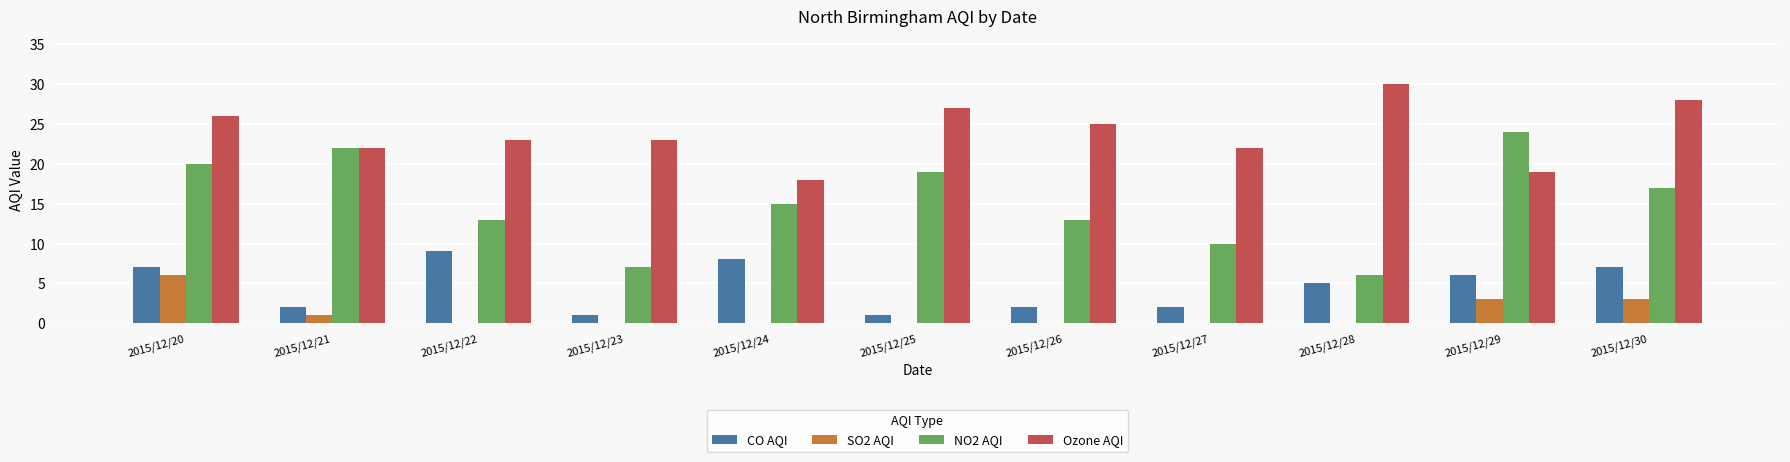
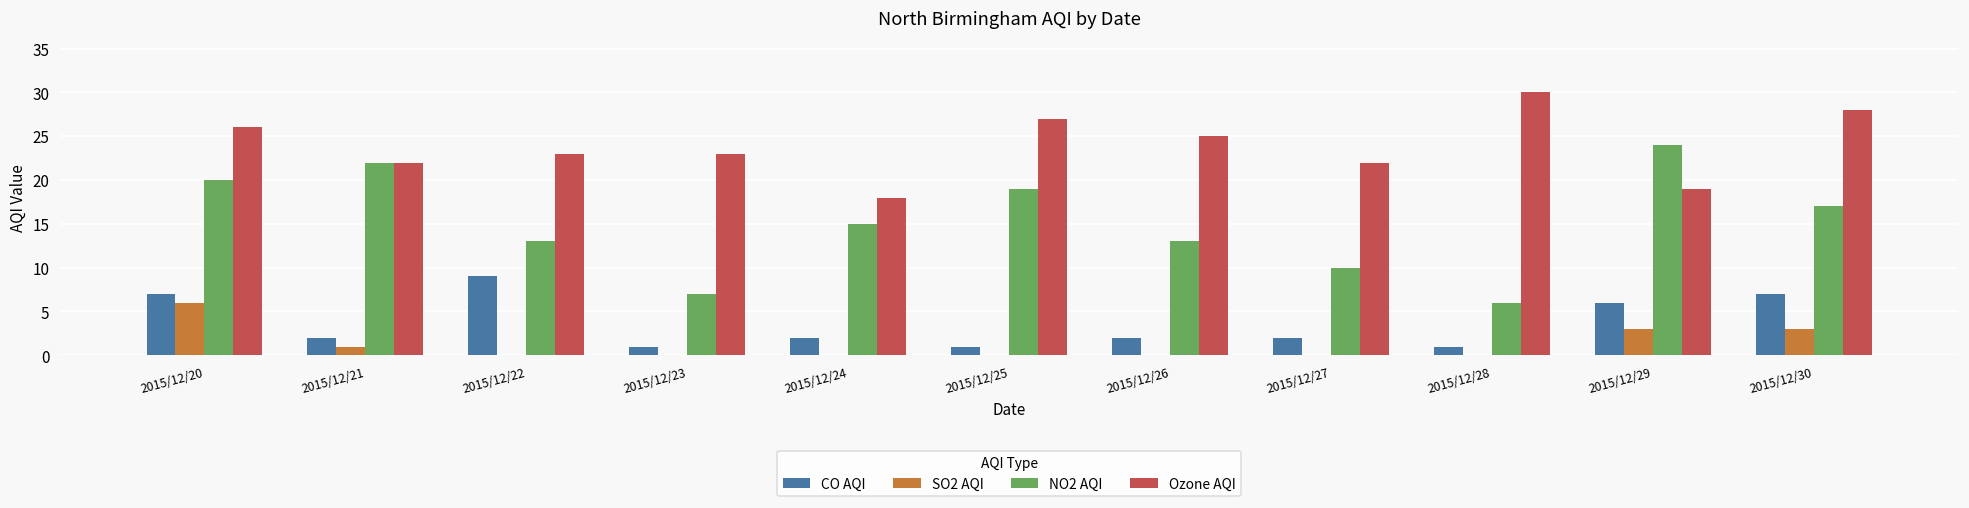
  {
    "CO AQI": {
      "2015/12/20": 7,
      "2015/12/21": 2,
      "2015/12/22": 9,
      "2015/12/23": 1,
-     "2015/12/24": 8,
+     "2015/12/24": 2,
      "2015/12/25": 1,
      "2015/12/26": 2,
      "2015/12/27": 2,
-     "2015/12/28": 5,
+     "2015/12/28": 1,
      "2015/12/29": 6,
      "2015/12/30": 7
    },
    "NO2 AQI": {
      "2015/12/20": 20,
      "2015/12/21": 22,
      "2015/12/22": 13,
      "2015/12/23": 7,
      "2015/12/24": 15,
      "2015/12/25": 19,
      "2015/12/26": 13,
      "2015/12/27": 10,
      "2015/12/28": 6,
      "2015/12/29": 24,
      "2015/12/30": 17
    }
  }
